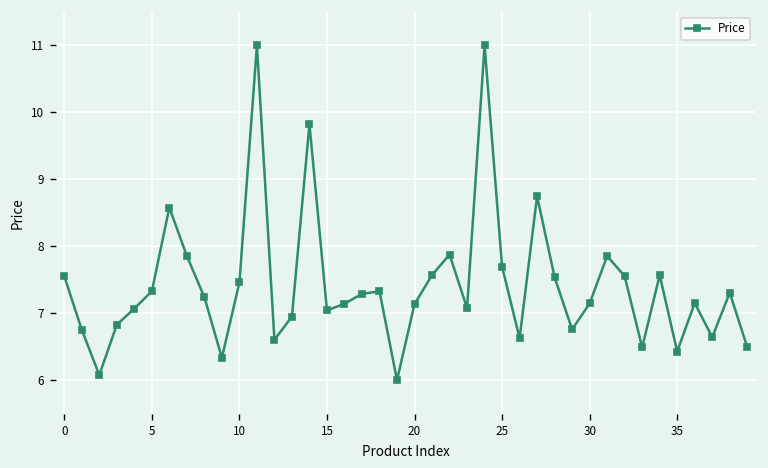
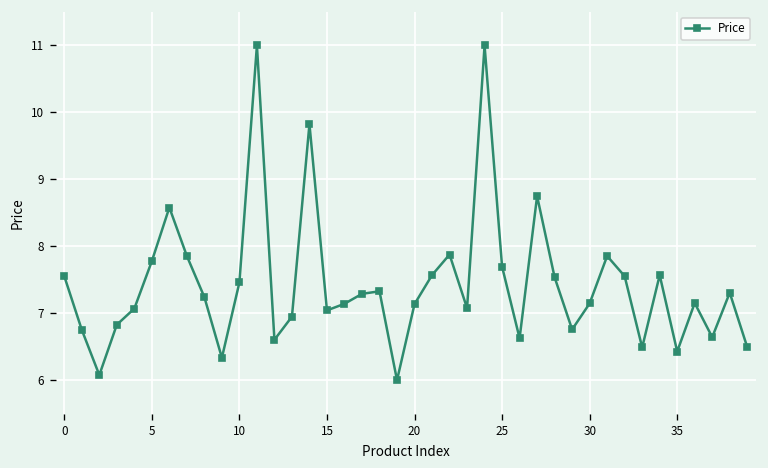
  {
    "0": 7.6,
-   "5": 7.3,
+   "5": 7.8,
    "10": 7.5,
    "15": 7.0,
    "20": 7.1,
    "25": 7.7,
    "30": 7.1,
    "35": 6.4
  }
